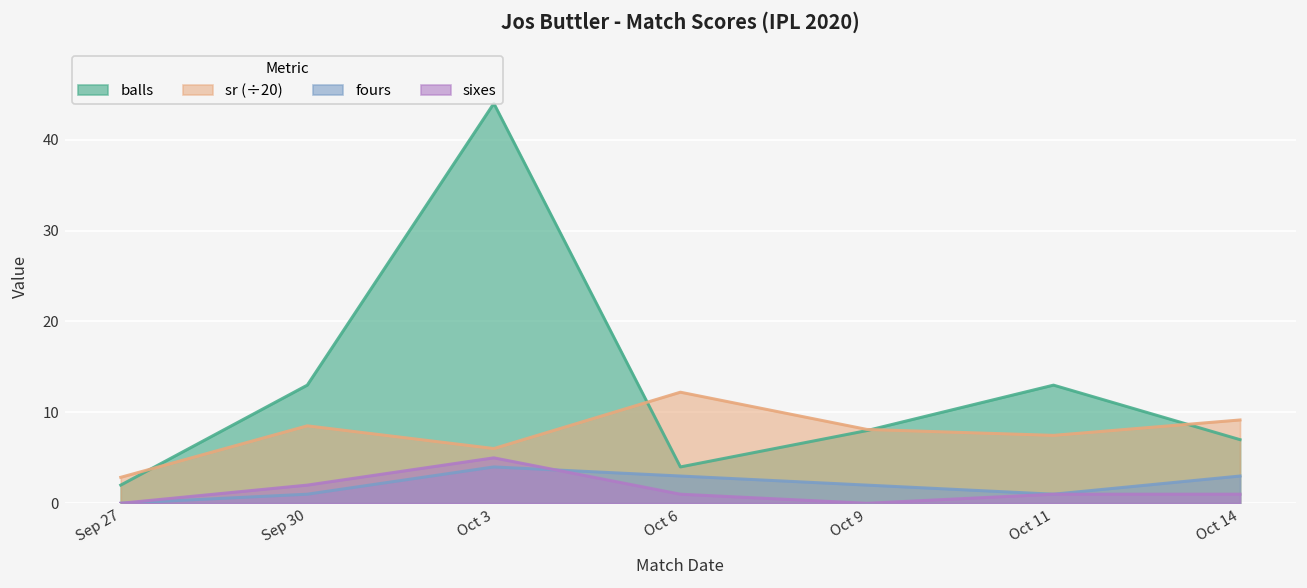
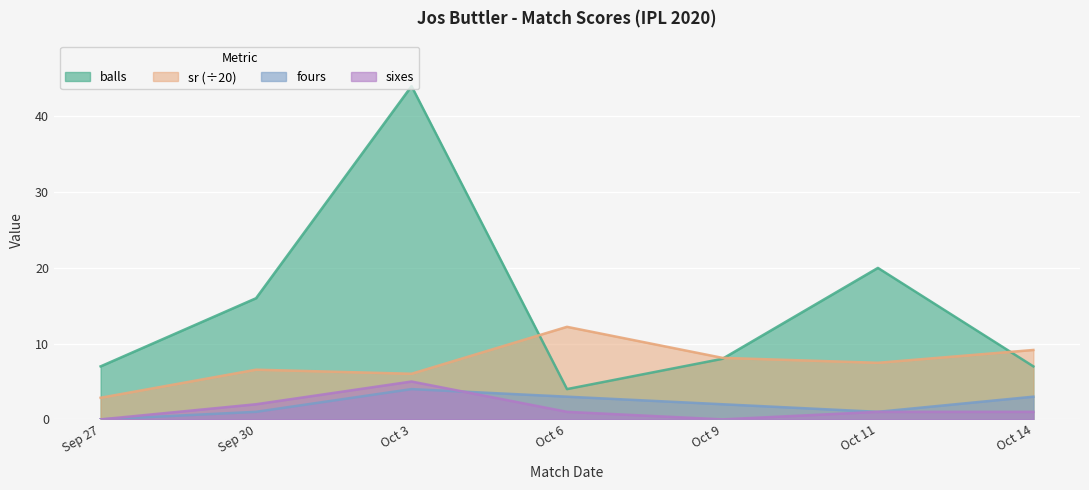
  {
    "balls": {
-     "Sep 27": 2,
-     "Sep 30": 13,
+     "Sep 27": 7,
+     "Sep 30": 16,
      "Oct 6": 4,
-     "Oct 11": 13,
+     "Oct 11": 20,
      "Oct 14": 7
    },
    "sr (÷20)": {
      "Sep 27": 3,
-     "Sep 30": 9,
+     "Sep 30": 7,
      "Oct 3": 6,
      "Oct 6": 12,
      "Oct 11": 7,
      "Oct 14": 9
    }
  }
